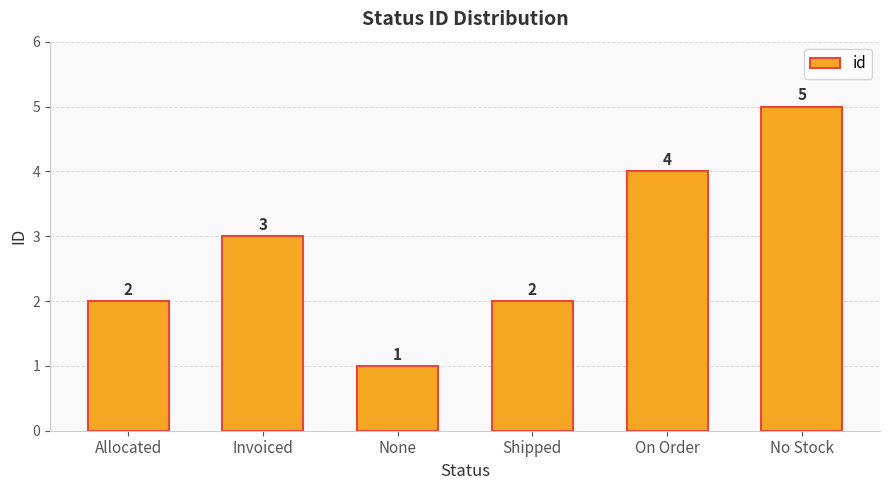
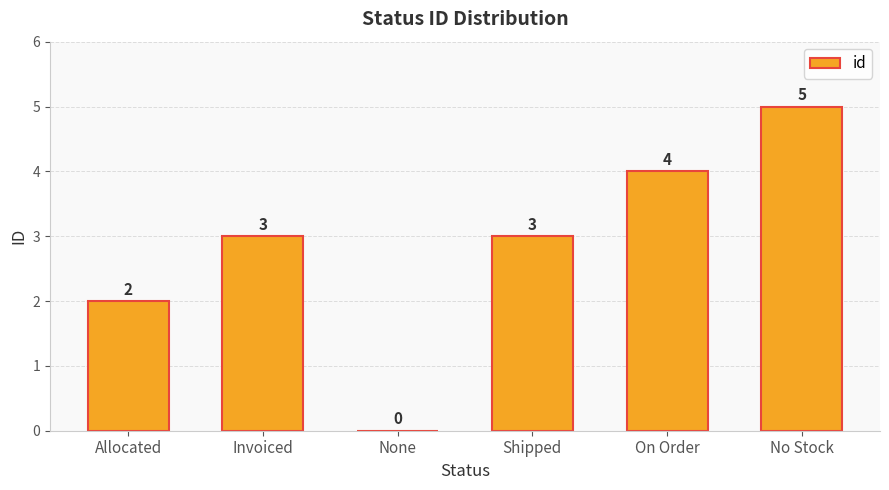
  {
    "Allocated": 2,
    "Invoiced": 3,
-   "None": 1,
-   "Shipped": 2,
+   "None": 0,
+   "Shipped": 3,
    "On Order": 4,
    "No Stock": 5
  }
